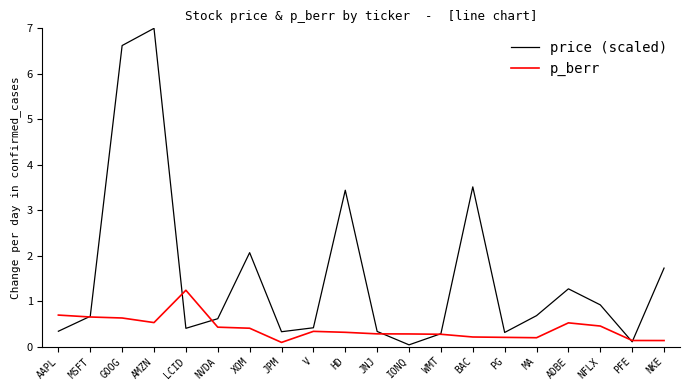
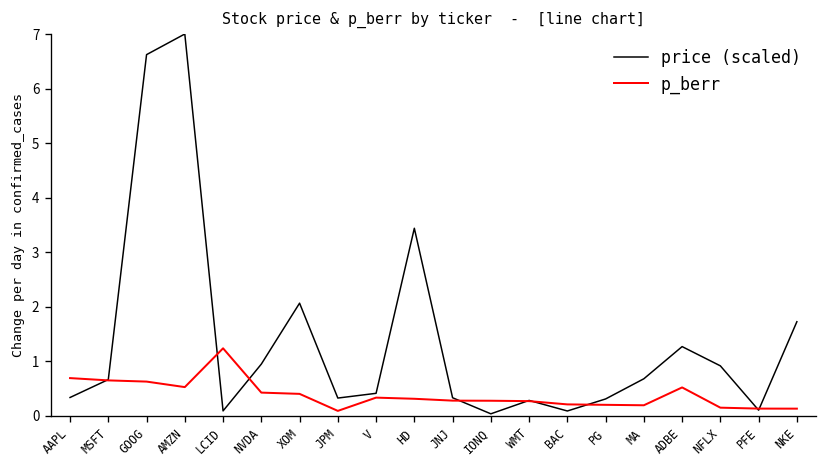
  {
    "price (scaled)": {
      "AAPL": 0.3,
      "GOOG": 6.6,
      "AMZN": 7.0,
-     "LCID": 0.4,
-     "NVDA": 0.6,
+     "LCID": 0.1,
+     "NVDA": 0.9,
      "XOM": 2.1,
      "JPM": 0.3,
      "V": 0.4,
      "HD": 3.4,
      "IONQ": 0.0,
-     "BAC": 3.5,
+     "BAC": 0.1,
      "PG": 0.3,
      "MA": 0.7,
      "ADBE": 1.3,
      "NFLX": 0.9,
      "NKE": 1.7
    },
    "p_berr": {
      "AAPL": 0.7,
      "GOOG": 0.6,
      "AMZN": 0.5,
      "LCID": 1.2,
      "NVDA": 0.4,
      "XOM": 0.4,
      "JPM": 0.1,
      "V": 0.3,
      "HD": 0.3,
      "IONQ": 0.3,
      "BAC": 0.2,
      "PG": 0.2,
      "MA": 0.2,
      "ADBE": 0.5,
-     "NFLX": 0.5,
+     "NFLX": 0.2,
      "NKE": 0.1
    }
  }
